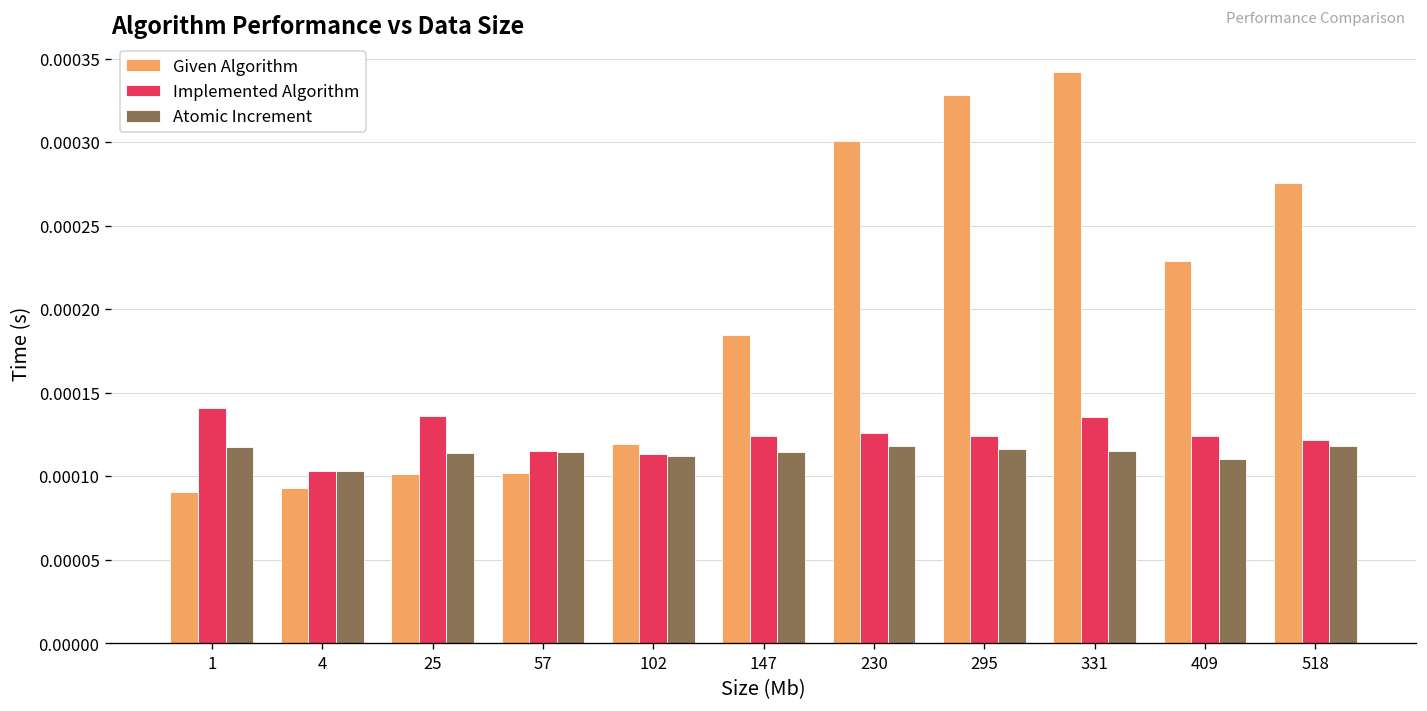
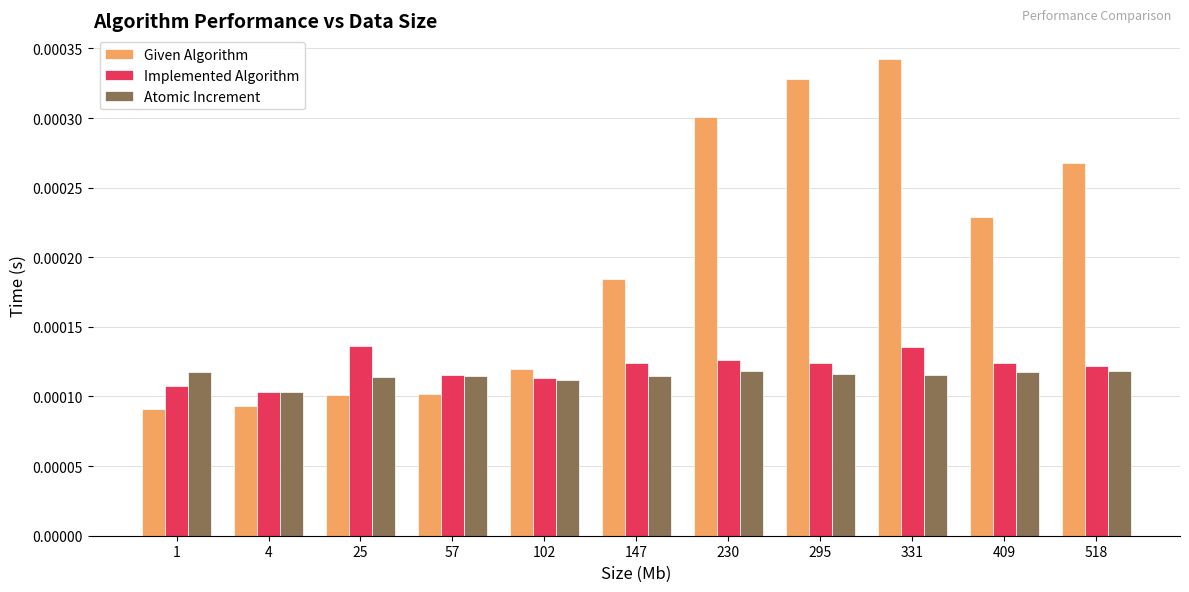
  {
    "Given Algorithm": {
      "1": 0.000091,
      "4": 0.000093,
      "25": 0.000101,
      "57": 0.000102,
      "102": 0.000120,
      "147": 0.000185,
      "230": 0.000301,
      "295": 0.000328,
      "331": 0.000342,
      "409": 0.000229,
-     "518": 0.000276
+     "518": 0.000268
    },
    "Implemented Algorithm": {
-     "1": 0.000141,
+     "1": 0.000108,
      "4": 0.000103,
      "25": 0.000136,
      "57": 0.000115,
      "102": 0.000113,
      "147": 0.000124,
      "230": 0.000126,
      "295": 0.000124,
      "331": 0.000135,
      "409": 0.000124,
      "518": 0.000122
    },
    "Atomic Increment": {
      "1": 0.000118,
      "4": 0.000103,
      "25": 0.000114,
      "57": 0.000115,
      "102": 0.000112,
      "147": 0.000114,
      "230": 0.000118,
      "295": 0.000116,
      "331": 0.000115,
-     "409": 0.000110,
+     "409": 0.000118,
      "518": 0.000118
    }
  }
